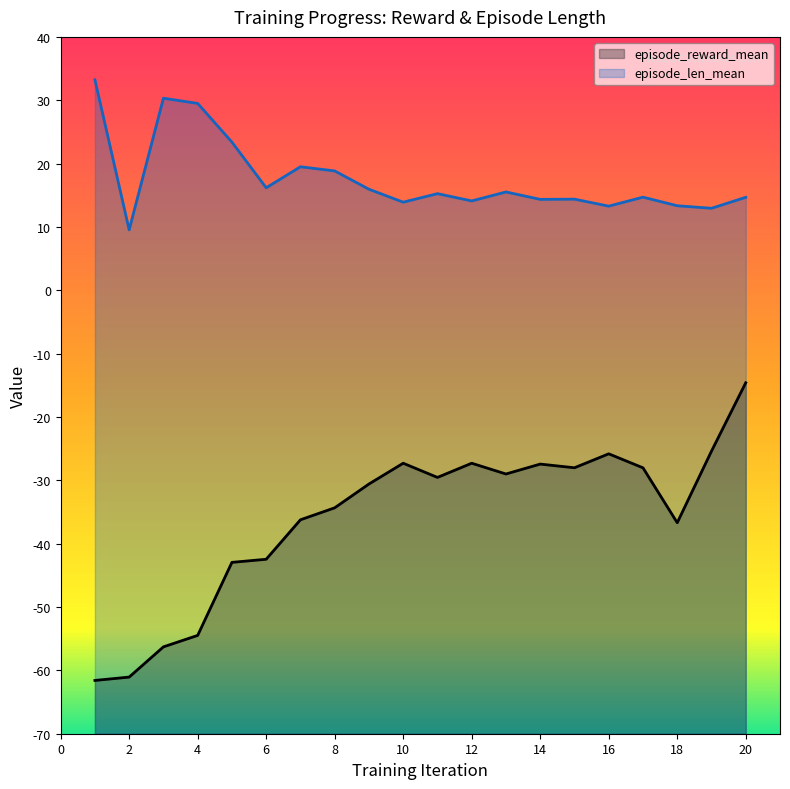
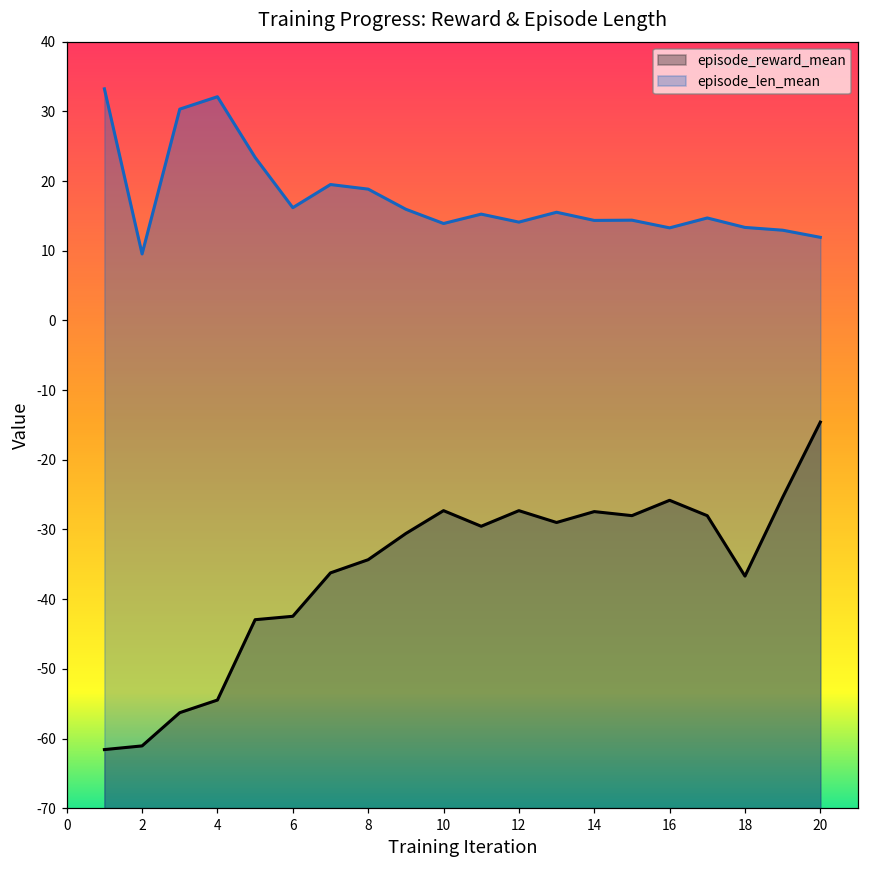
  {
    "episode_reward_mean": {
      "2": -61,
      "4": -54,
      "6": -42,
      "8": -34,
      "10": -27,
      "12": -27,
      "14": -27,
      "16": -26,
      "18": -37,
      "20": -15
    },
    "episode_len_mean": {
      "2": 10,
-     "4": 30,
+     "4": 32,
      "6": 16,
      "8": 19,
      "10": 14,
      "12": 14,
      "14": 14,
      "16": 13,
      "18": 13,
-     "20": 15
+     "20": 12
    }
  }
